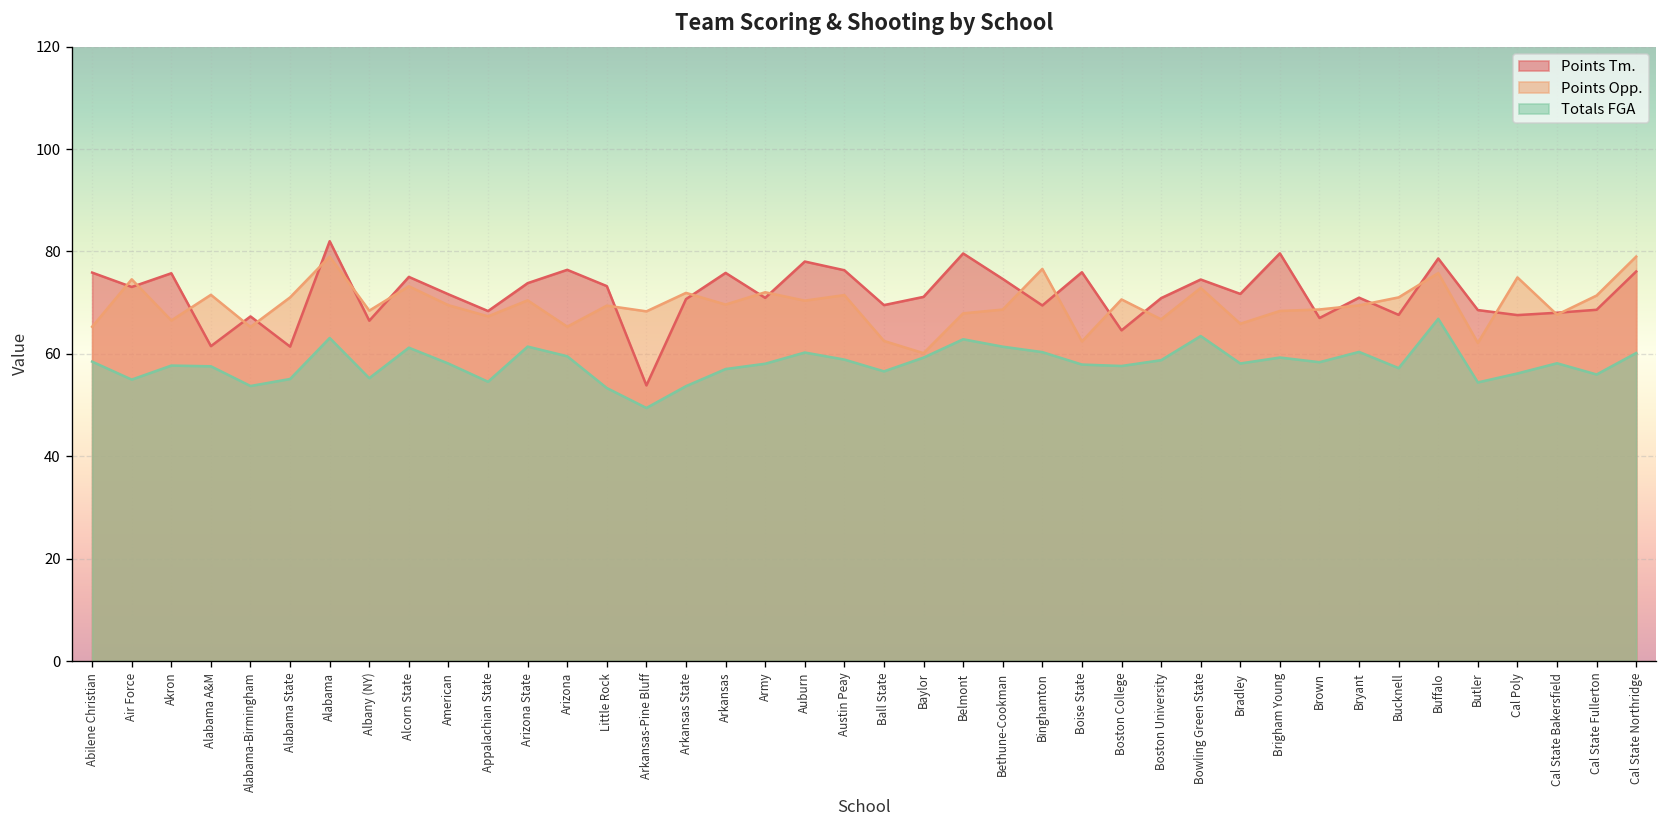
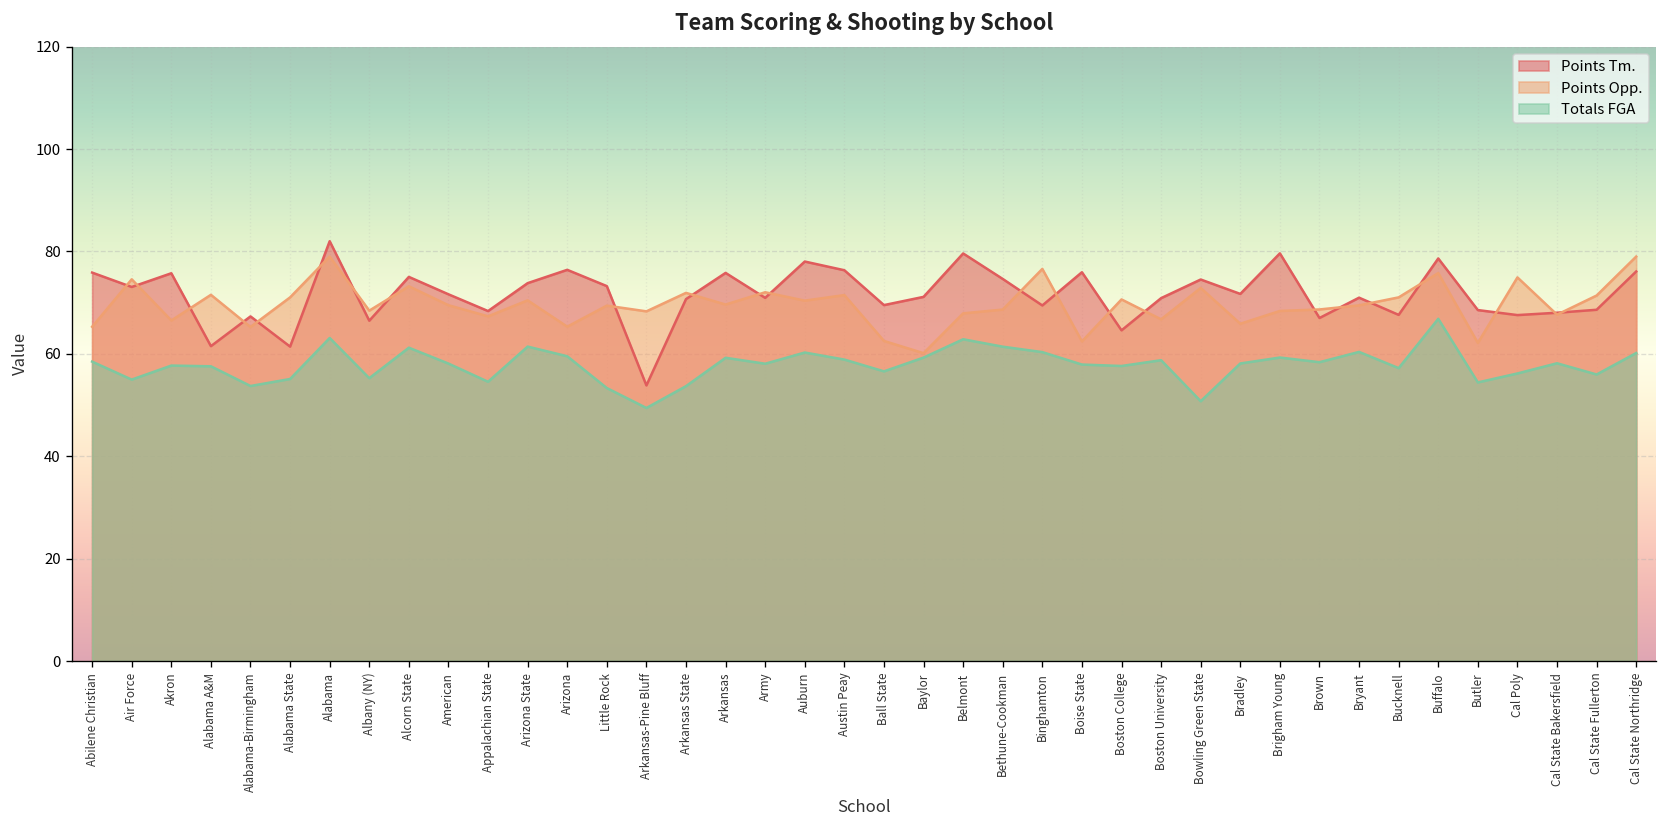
  {
    "Points Tm.": {
      "Abilene Christian": 76,
      "Air Force": 73,
      "Akron": 76,
      "Alabama A&M": 62,
      "Alabama-Birmingham": 67,
      "Alabama State": 61,
      "Alabama": 82,
      "Albany (NY)": 66,
      "Alcorn State": 75,
      "American": 72,
      "Appalachian State": 68,
      "Arizona State": 74,
      "Arizona": 76,
      "Little Rock": 73,
      "Arkansas-Pine Bluff": 54,
      "Arkansas State": 71,
      "Arkansas": 76,
      "Army": 71,
      "Auburn": 78,
      "Austin Peay": 76,
      "Ball State": 70,
      "Baylor": 71,
      "Belmont": 80,
      "Bethune-Cookman": 75,
      "Binghamton": 69,
      "Boise State": 76,
      "Boston College": 65,
      "Boston University": 71,
      "Bowling Green State": 75,
      "Bradley": 72,
      "Brigham Young": 80,
      "Brown": 67,
      "Bryant": 71,
      "Bucknell": 68,
      "Buffalo": 79,
      "Butler": 69,
      "Cal Poly": 68,
      "Cal State Fullerton": 69,
      "Cal State Northridge": 76
    },
    "Points Opp.": {
      "Abilene Christian": 65,
      "Air Force": 75,
      "Akron": 67,
      "Alabama A&M": 72,
      "Alabama-Birmingham": 65,
      "Alabama State": 71,
      "Alabama": 79,
      "Albany (NY)": 68,
      "Alcorn State": 73,
      "American": 70,
      "Appalachian State": 67,
      "Arizona State": 70,
      "Arizona": 65,
      "Little Rock": 69,
      "Arkansas-Pine Bluff": 68,
      "Arkansas State": 72,
      "Arkansas": 70,
      "Army": 72,
      "Auburn": 70,
      "Austin Peay": 71,
      "Ball State": 63,
      "Baylor": 60,
      "Belmont": 68,
      "Bethune-Cookman": 69,
      "Binghamton": 77,
      "Boise State": 62,
      "Boston College": 71,
      "Boston University": 67,
      "Bowling Green State": 73,
      "Bradley": 66,
      "Brigham Young": 68,
      "Brown": 69,
      "Bryant": 69,
      "Bucknell": 71,
      "Buffalo": 76,
      "Butler": 62,
      "Cal Poly": 75,
      "Cal State Fullerton": 71,
      "Cal State Northridge": 79
    },
    "Totals FGA": {
      "Abilene Christian": 58,
      "Air Force": 55,
      "Akron": 58,
      "Alabama A&M": 58,
      "Alabama-Birmingham": 54,
      "Alabama State": 55,
      "Alabama": 63,
      "Albany (NY)": 55,
      "Alcorn State": 61,
      "American": 58,
      "Appalachian State": 55,
      "Arizona State": 61,
      "Arizona": 60,
      "Little Rock": 53,
      "Arkansas-Pine Bluff": 49,
      "Arkansas State": 54,
-     "Arkansas": 57,
+     "Arkansas": 59,
      "Army": 58,
      "Auburn": 60,
      "Austin Peay": 59,
      "Ball State": 57,
      "Baylor": 59,
      "Belmont": 63,
      "Bethune-Cookman": 61,
      "Binghamton": 60,
      "Boise State": 58,
      "Boston College": 58,
      "Boston University": 59,
-     "Bowling Green State": 63,
+     "Bowling Green State": 51,
      "Bradley": 58,
      "Brigham Young": 59,
      "Brown": 58,
      "Bryant": 60,
      "Bucknell": 57,
      "Buffalo": 67,
      "Butler": 54,
      "Cal Poly": 56,
      "Cal State Bakersfield": 58,
      "Cal State Fullerton": 56,
      "Cal State Northridge": 60
    }
  }
